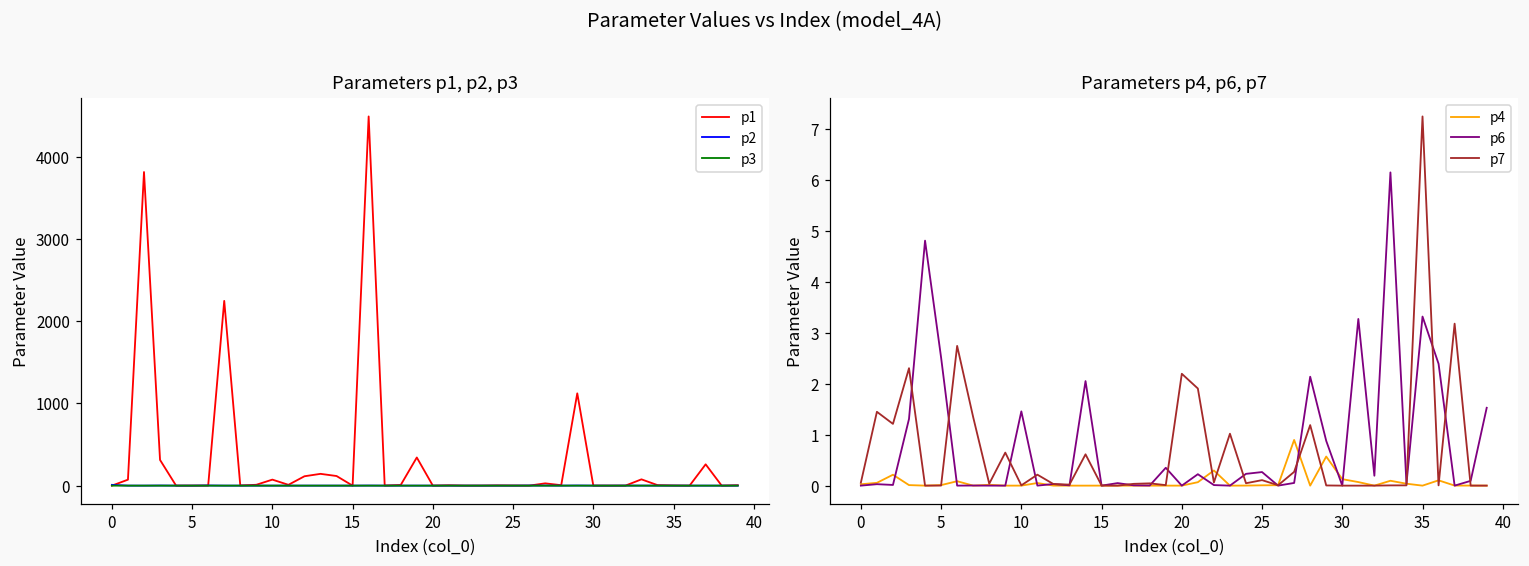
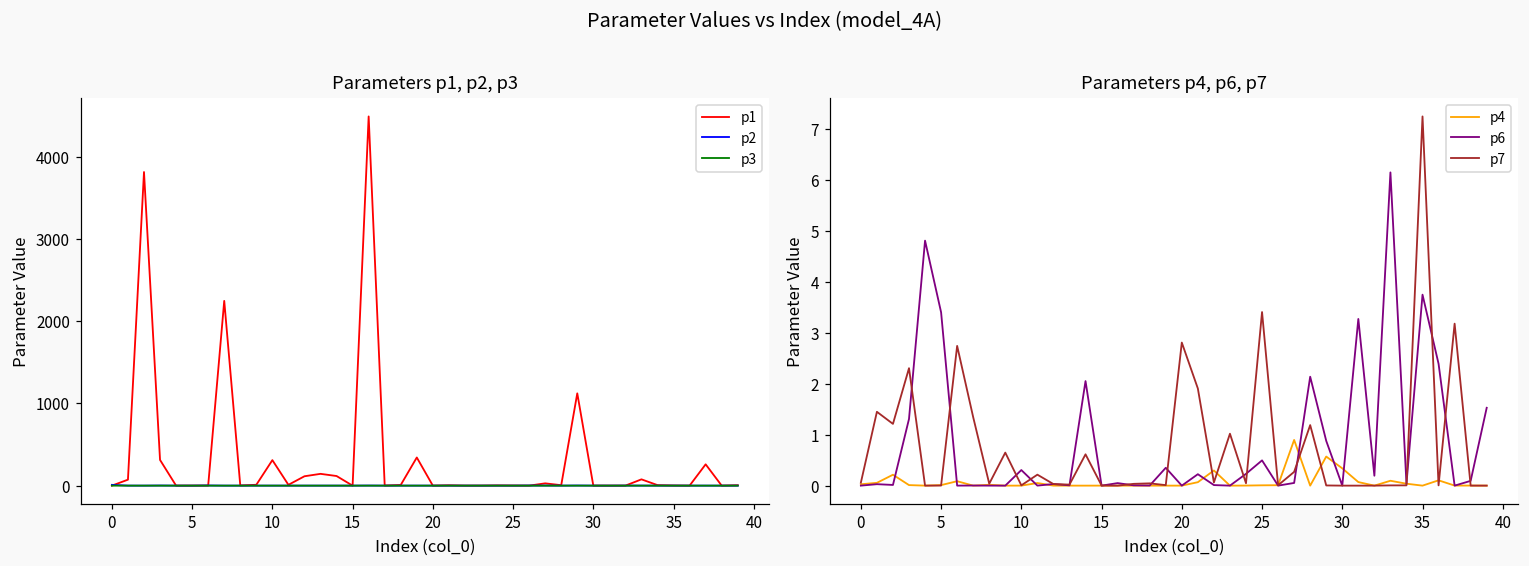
  {
    "Parameters p1, p2, p3": {
      "p1": {
-       "10": 100
+       "10": 300
      }
    },
    "Parameters p4, p6, p7": {
      "p4": {
        "25": 0.0,
-       "30": 0.1,
+       "30": 0.3,
        "35": 0.0
      },
      "p6": {
-       "5": 2.5,
-       "10": 1.5,
-       "25": 0.3,
-       "35": 3.3
+       "5": 3.4,
+       "10": 0.3,
+       "25": 0.5,
+       "35": 3.8
      },
      "p7": {
-       "20": 2.2,
-       "25": 0.1,
+       "20": 2.8,
+       "25": 3.4,
        "35": 7.3
      }
    }
  }
